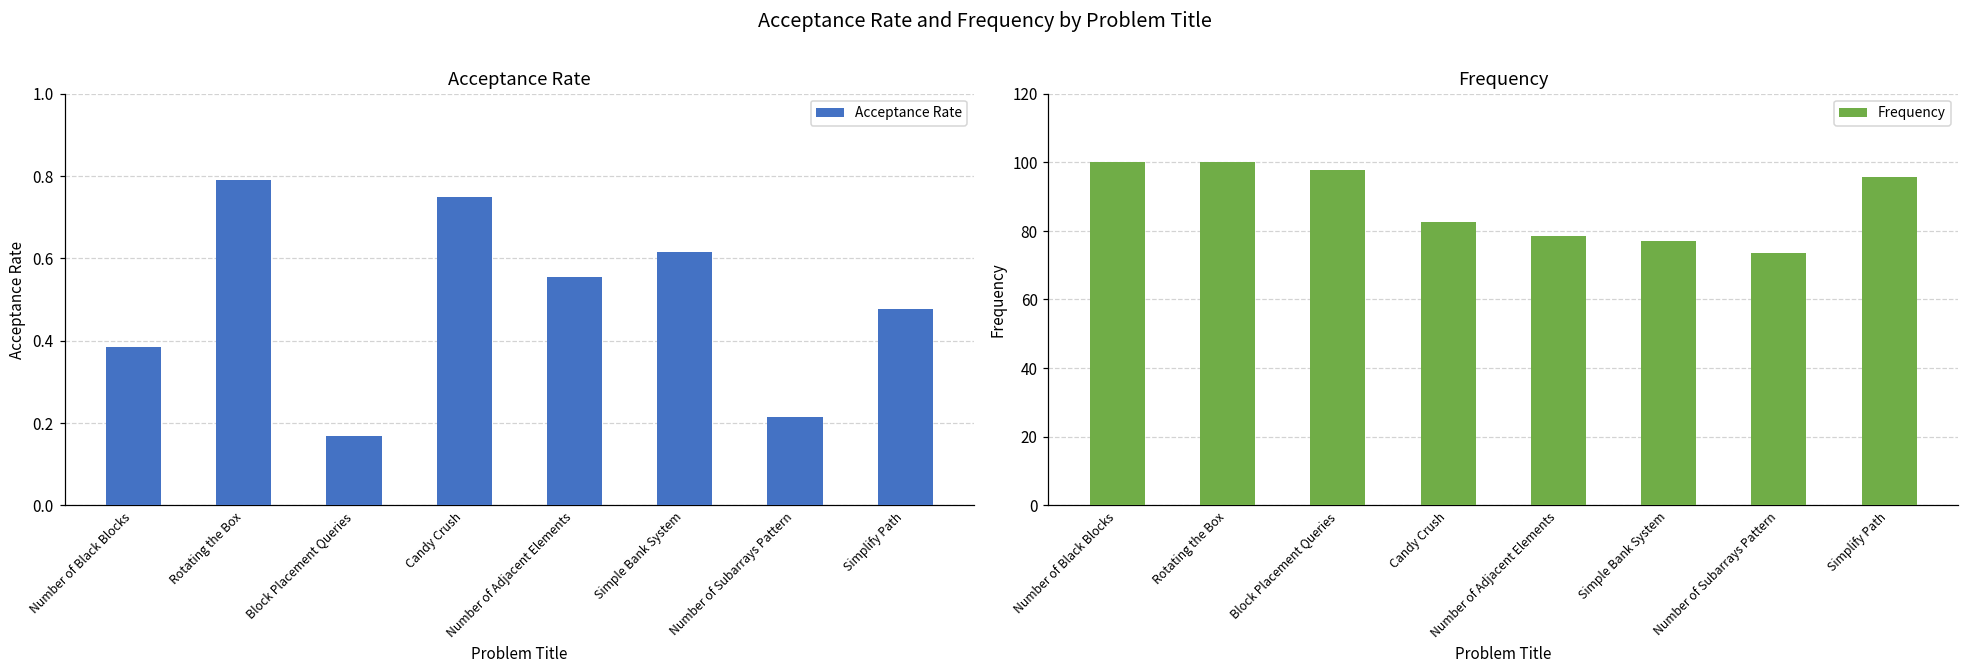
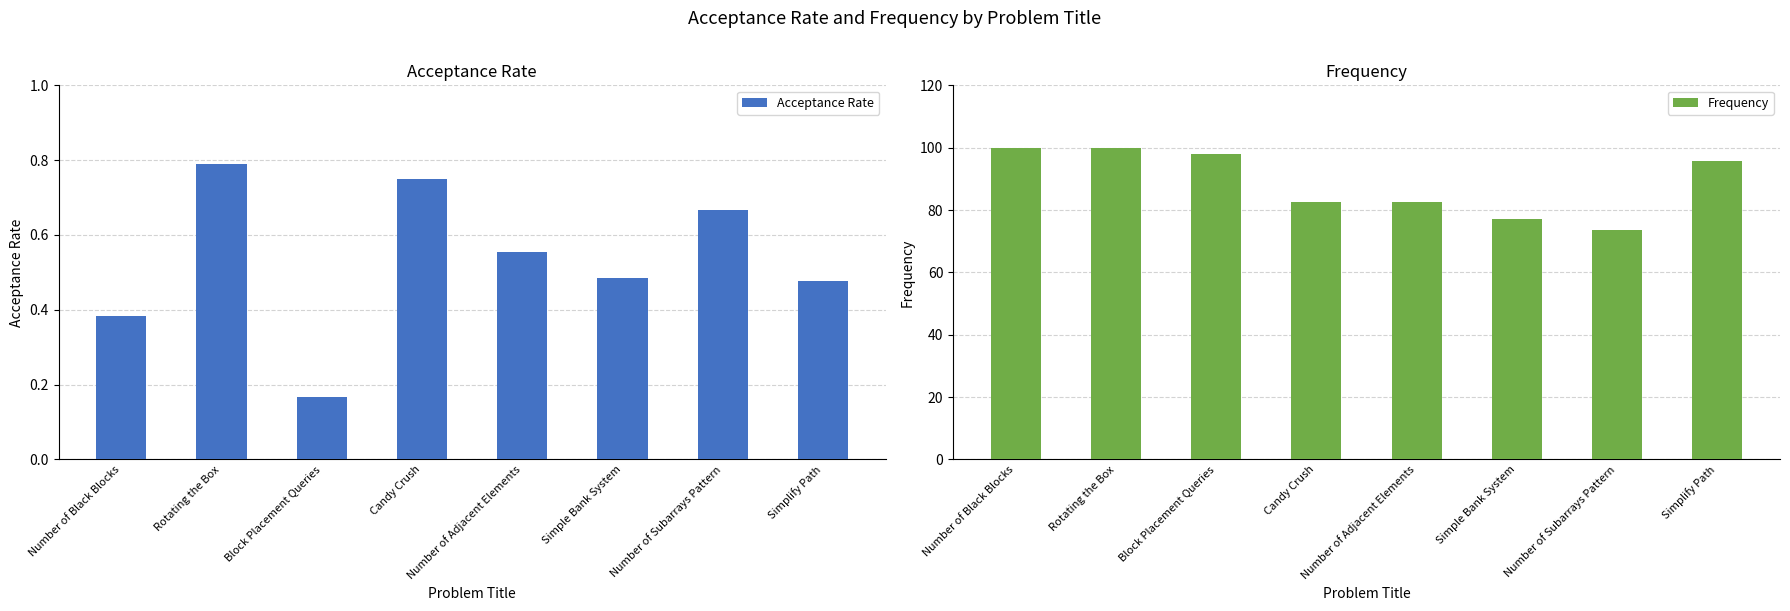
  {
    "Acceptance Rate": {
      "Number of Black Blocks": 0.38,
      "Rotating the Box": 0.79,
      "Block Placement Queries": 0.17,
      "Candy Crush": 0.75,
      "Number of Adjacent Elements": 0.56,
-     "Simple Bank System": 0.61,
-     "Number of Subarrays Pattern": 0.21,
+     "Simple Bank System": 0.48,
+     "Number of Subarrays Pattern": 0.67,
      "Simplify Path": 0.48
    },
    "Frequency": {
      "Number of Black Blocks": 100,
      "Rotating the Box": 100,
      "Block Placement Queries": 98,
      "Candy Crush": 83,
-     "Number of Adjacent Elements": 79,
+     "Number of Adjacent Elements": 83,
      "Simple Bank System": 77,
      "Number of Subarrays Pattern": 74,
      "Simplify Path": 96
    }
  }
